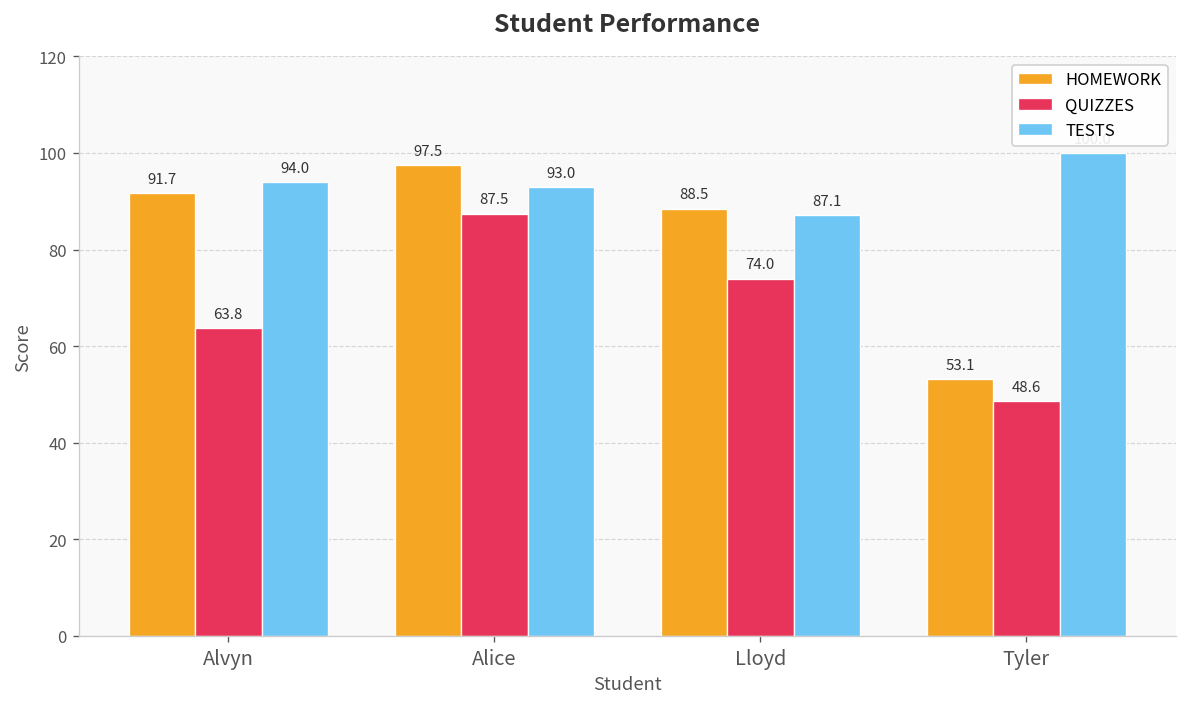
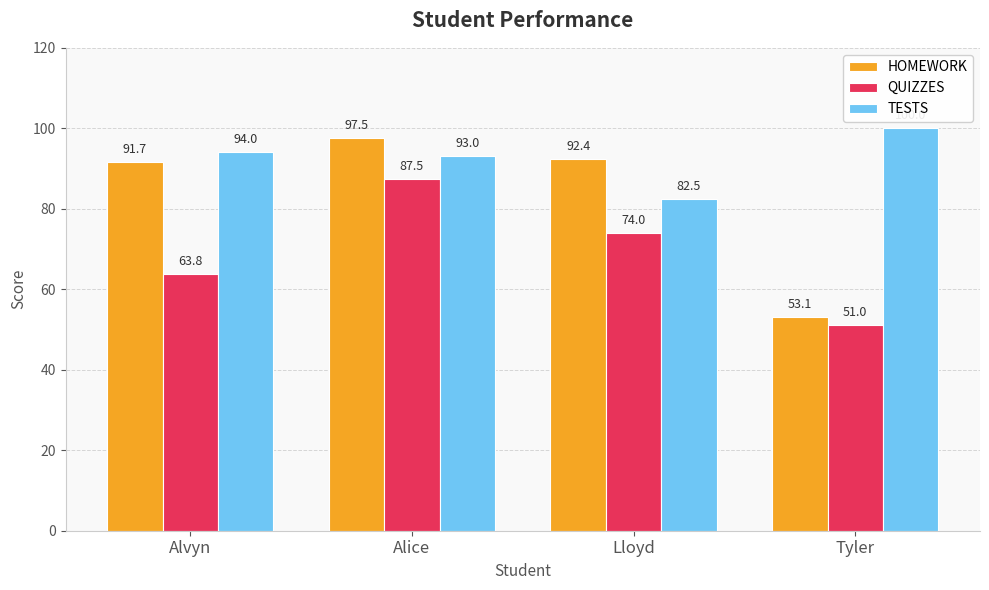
  {
    "HOMEWORK": {
      "Alvyn": 91.7,
      "Alice": 97.5,
-     "Lloyd": 88.5,
+     "Lloyd": 92.4,
      "Tyler": 53.1
    },
    "QUIZZES": {
      "Alvyn": 63.8,
      "Alice": 87.5,
      "Lloyd": 74.0,
-     "Tyler": 48.6
+     "Tyler": 51.0
    },
    "TESTS": {
      "Alvyn": 94.0,
      "Alice": 93.0,
-     "Lloyd": 87.1
+     "Lloyd": 82.5
    }
  }
